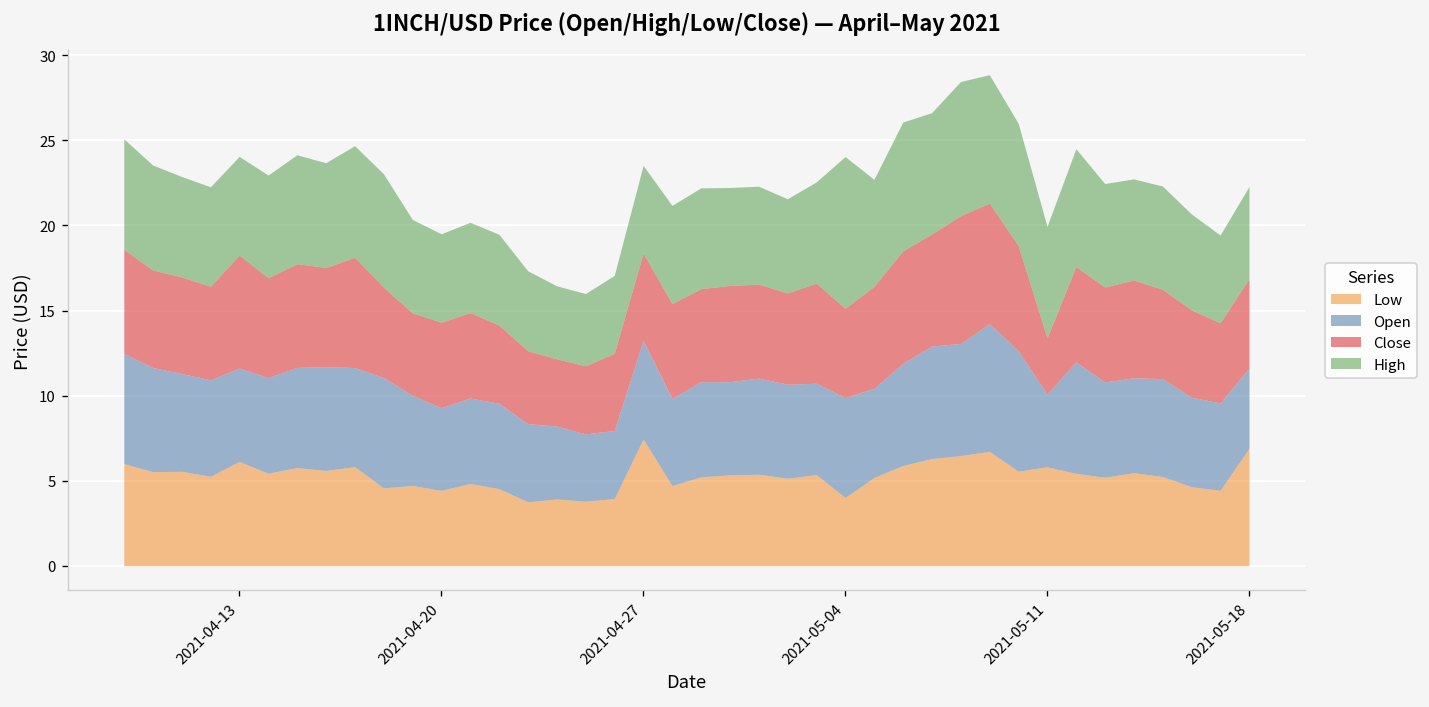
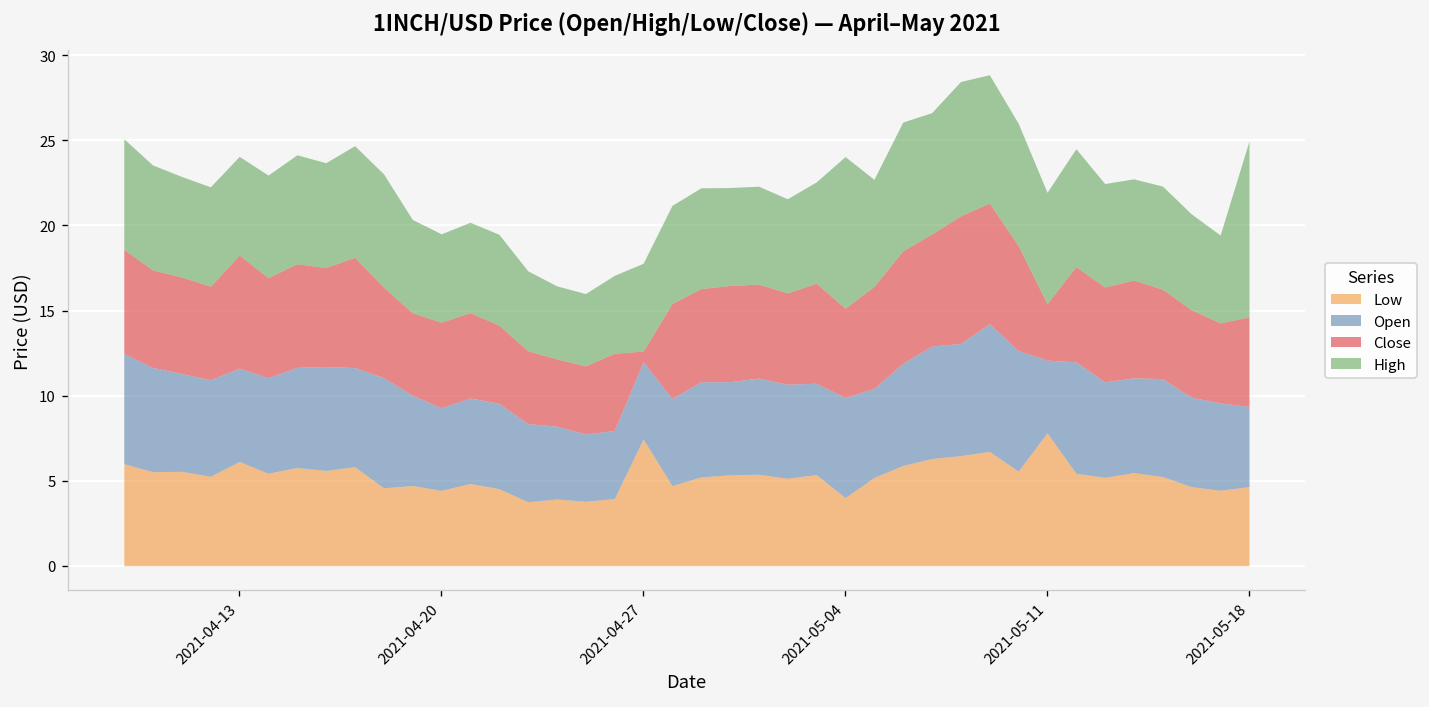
  {
    "Low": {
      "2021-04-13": 6.1,
      "2021-04-20": 4.4,
      "2021-04-27": 7.5,
      "2021-05-04": 4.0,
-     "2021-05-11": 5.8,
-     "2021-05-18": 6.9
+     "2021-05-11": 7.8,
+     "2021-05-18": 4.7
    },
    "Open": {
      "2021-04-13": 5.5,
      "2021-04-20": 4.9,
-     "2021-04-27": 5.8,
+     "2021-04-27": 4.5,
      "2021-05-04": 5.9,
      "2021-05-11": 4.3,
      "2021-05-18": 4.7
    },
    "Close": {
      "2021-04-13": 6.6,
      "2021-04-20": 5.0,
-     "2021-04-27": 5.1,
+     "2021-04-27": 0.6,
      "2021-05-04": 5.2,
      "2021-05-11": 3.3,
      "2021-05-18": 5.3
    },
    "High": {
      "2021-04-13": 5.8,
      "2021-04-20": 5.2,
      "2021-04-27": 5.2,
      "2021-05-04": 8.9,
      "2021-05-11": 6.6,
-     "2021-05-18": 5.4
+     "2021-05-18": 10.3
    }
  }
